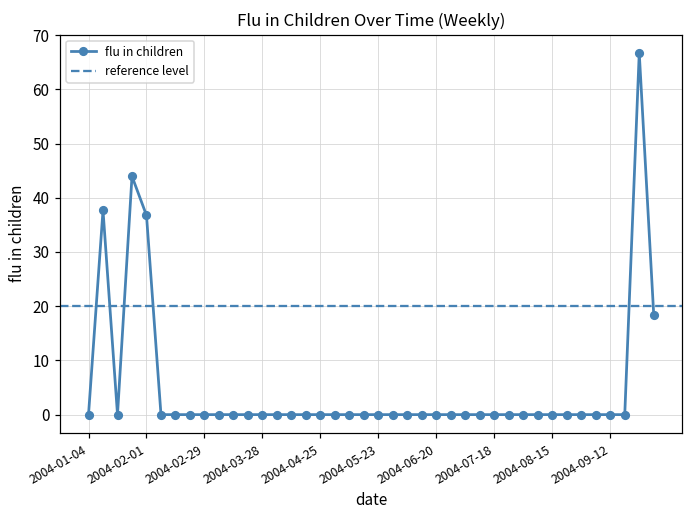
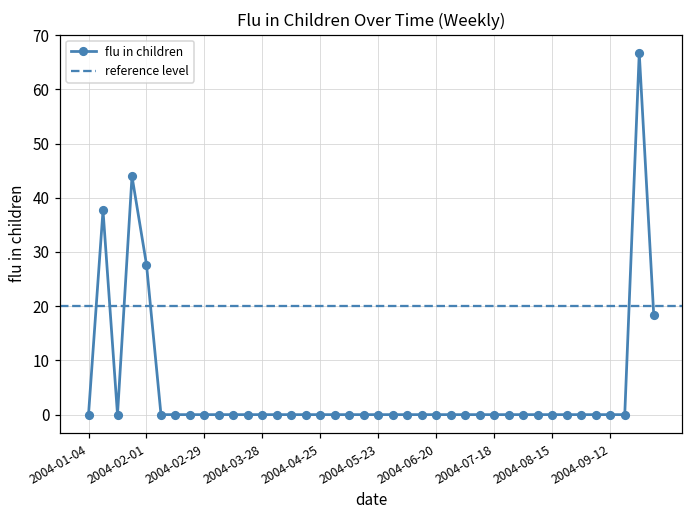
  {
    "2004-01-04": 0,
-   "2004-02-01": 37,
+   "2004-02-01": 28,
    "2004-02-29": 0,
    "2004-03-28": 0,
    "2004-04-25": 0,
    "2004-05-23": 0,
    "2004-06-20": 0,
    "2004-07-18": 0,
    "2004-08-15": 0,
    "2004-09-12": 0
  }
